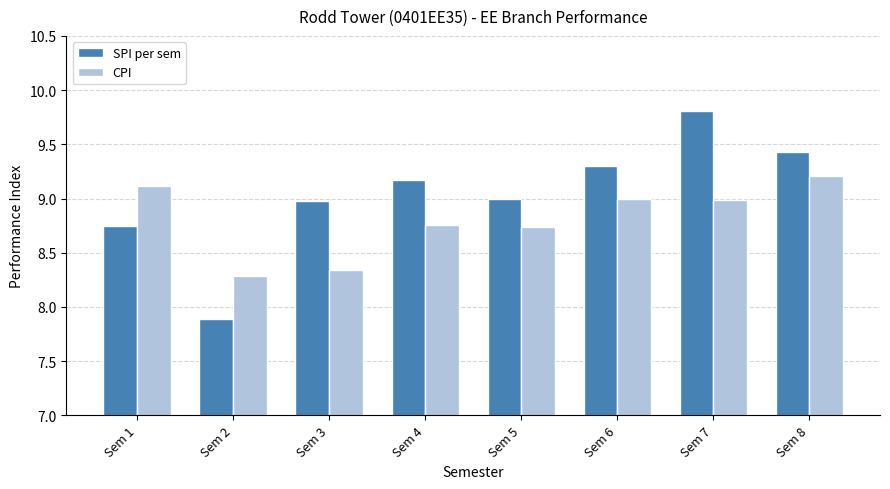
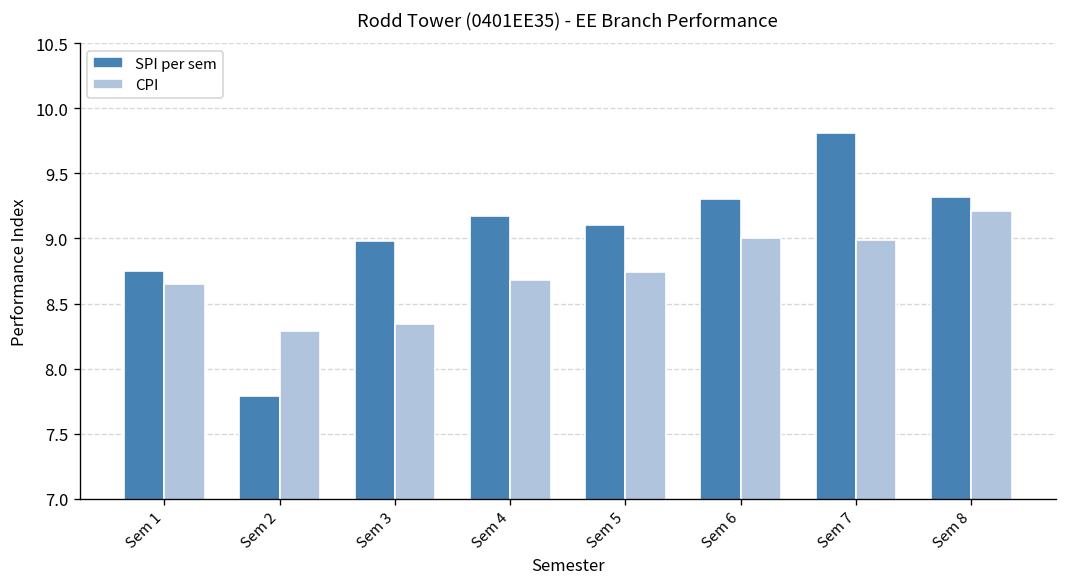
  {
    "SPI per sem": {
      "Sem 1": 8.75,
-     "Sem 2": 7.89,
+     "Sem 2": 7.79,
      "Sem 3": 8.98,
      "Sem 4": 9.17,
-     "Sem 5": 9.0,
+     "Sem 5": 9.1,
      "Sem 6": 9.30,
      "Sem 7": 9.81,
-     "Sem 8": 9.43
+     "Sem 8": 9.32
    },
    "CPI": {
-     "Sem 1": 9.12,
+     "Sem 1": 8.65,
      "Sem 2": 8.29,
      "Sem 3": 8.34,
-     "Sem 4": 8.76,
+     "Sem 4": 8.68,
      "Sem 5": 8.74,
      "Sem 6": 9.00,
      "Sem 7": 8.99,
      "Sem 8": 9.21
    }
  }
